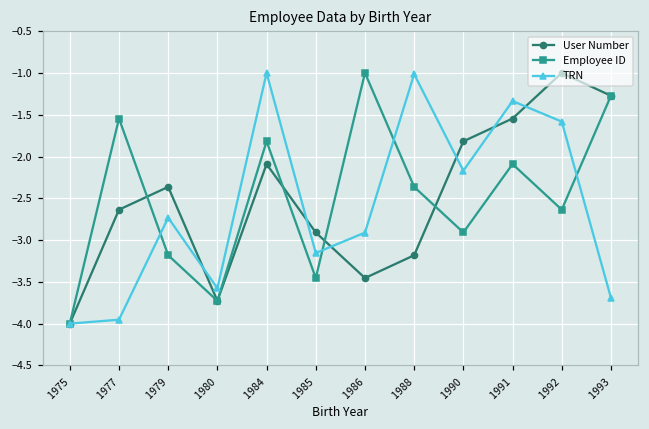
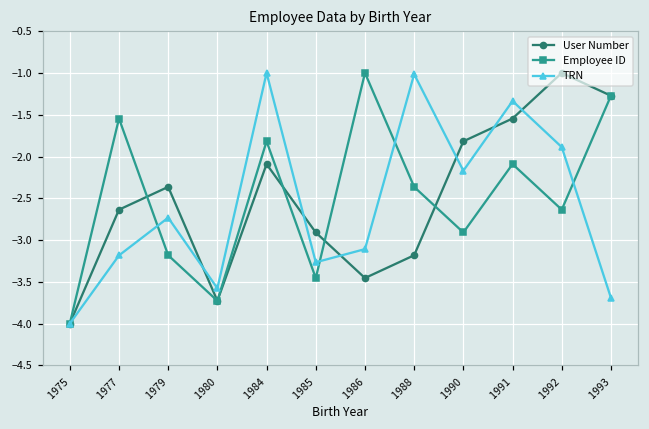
  {
    "TRN": {
-     "1977": -4.0,
+     "1977": -3.2,
      "1979": -2.7,
      "1980": -3.6,
      "1984": -1.0,
-     "1985": -3.2,
-     "1986": -2.9,
+     "1985": -3.3,
+     "1986": -3.1,
      "1988": -1.0,
      "1990": -2.2,
      "1991": -1.3,
-     "1992": -1.6,
+     "1992": -1.9,
      "1993": -3.7
    }
  }
